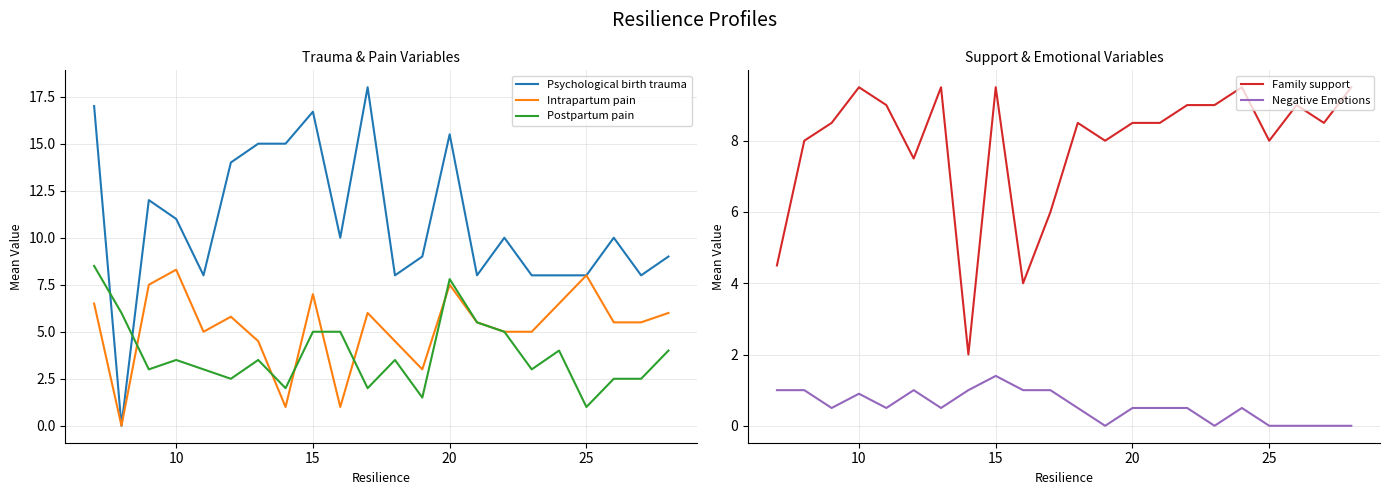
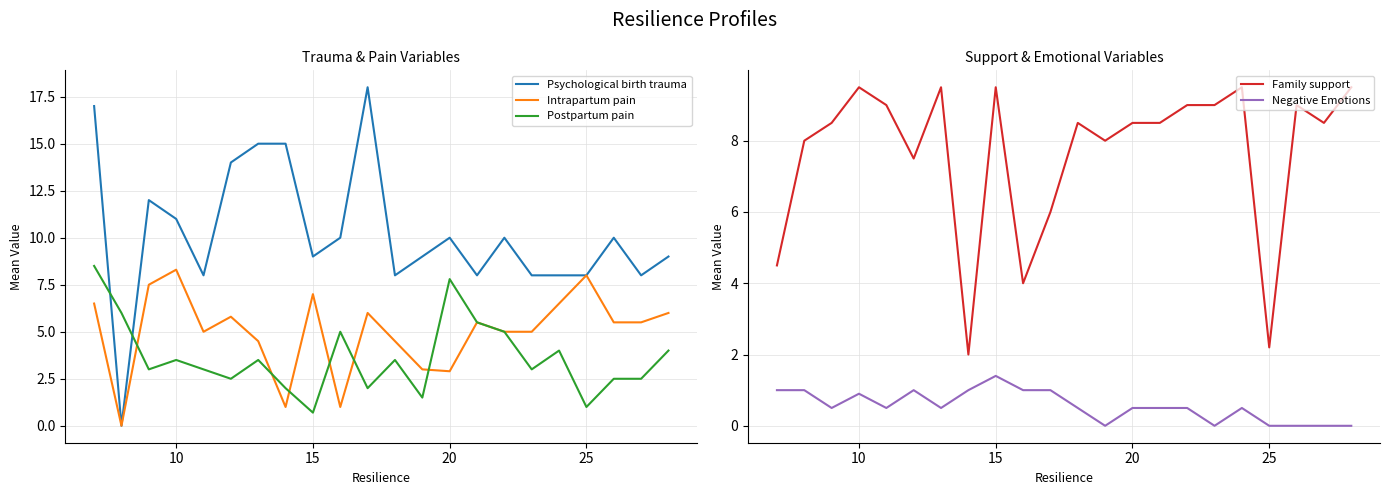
  {
    "Trauma & Pain Variables": {
      "Psychological birth trauma": {
        "10": 11.0,
-       "15": 16.7,
-       "20": 15.5
+       "15": 9.0,
+       "20": 10.0
      },
      "Intrapartum pain": {
        "10": 8.3,
        "15": 7.0,
-       "20": 7.5
+       "20": 2.9
      },
      "Postpartum pain": {
        "10": 3.5,
-       "15": 5.0,
+       "15": 0.7,
        "20": 7.8,
        "25": 1.0
      }
    },
    "Support & Emotional Variables": {
      "Family support": {
        "10": 9.5,
        "15": 9.5,
        "20": 8.5,
-       "25": 8.0
+       "25": 2.2
      },
      "Negative Emotions": {
        "10": 0.9,
        "15": 1.4,
        "20": 0.5,
        "25": 0.0
      }
    }
  }
